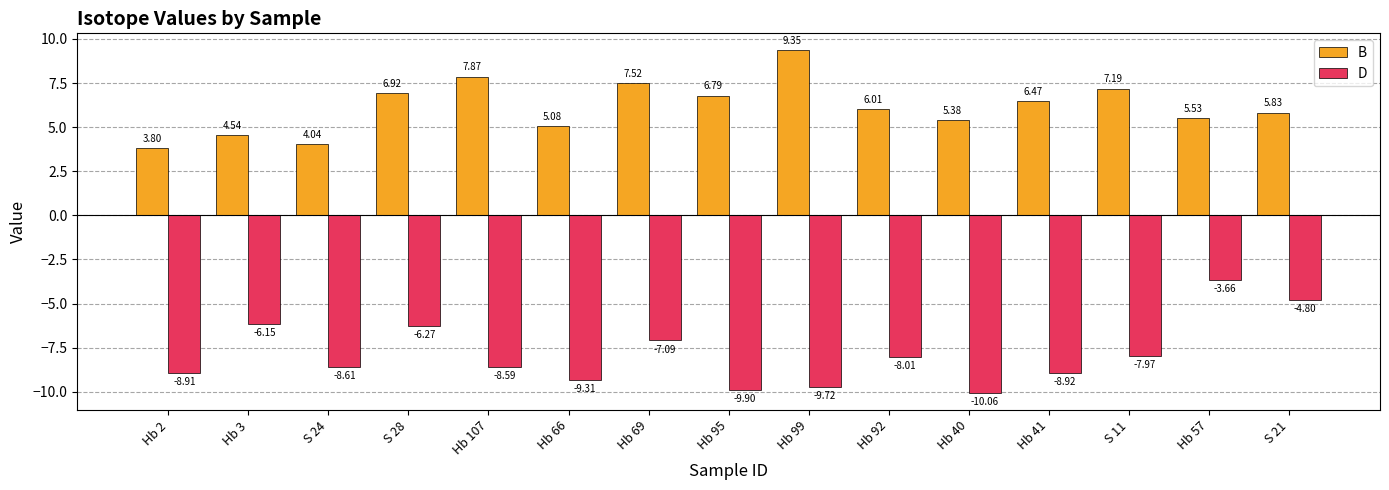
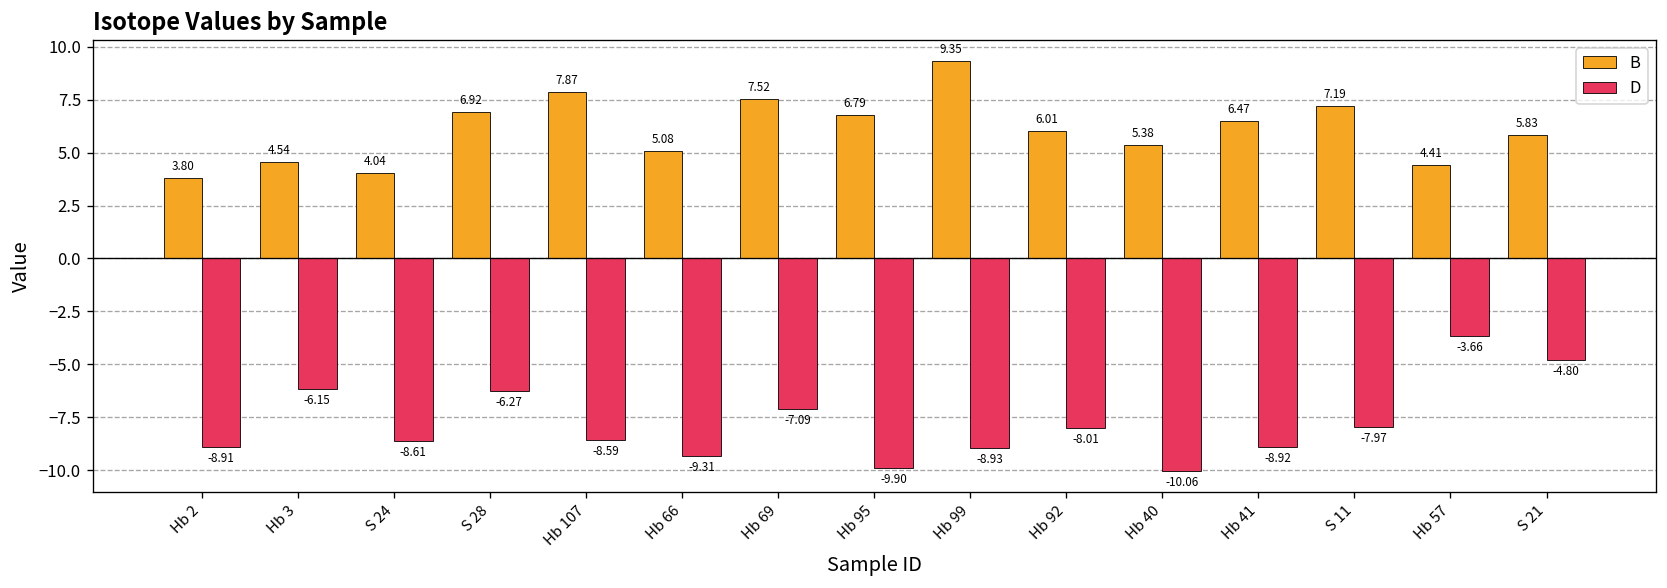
  {
    "B": {
      "Hb 2": 3.80,
      "Hb 3": 4.54,
      "S 24": 4.04,
      "S 28": 6.92,
      "Hb 107": 7.87,
      "Hb 66": 5.08,
      "Hb 69": 7.52,
      "Hb 95": 6.79,
      "Hb 99": 9.35,
      "Hb 92": 6.01,
      "Hb 40": 5.38,
      "Hb 41": 6.47,
      "S 11": 7.19,
-     "Hb 57": 5.53,
+     "Hb 57": 4.41,
      "S 21": 5.83
    },
    "D": {
      "Hb 2": -8.91,
      "Hb 3": -6.15,
      "S 24": -8.61,
      "S 28": -6.27,
      "Hb 107": -8.59,
      "Hb 66": -9.31,
      "Hb 69": -7.09,
      "Hb 95": -9.90,
-     "Hb 99": -9.72,
+     "Hb 99": -8.93,
      "Hb 92": -8.01,
      "Hb 40": -10.06,
      "Hb 41": -8.92,
      "S 11": -7.97,
      "Hb 57": -3.66,
      "S 21": -4.80
    }
  }
